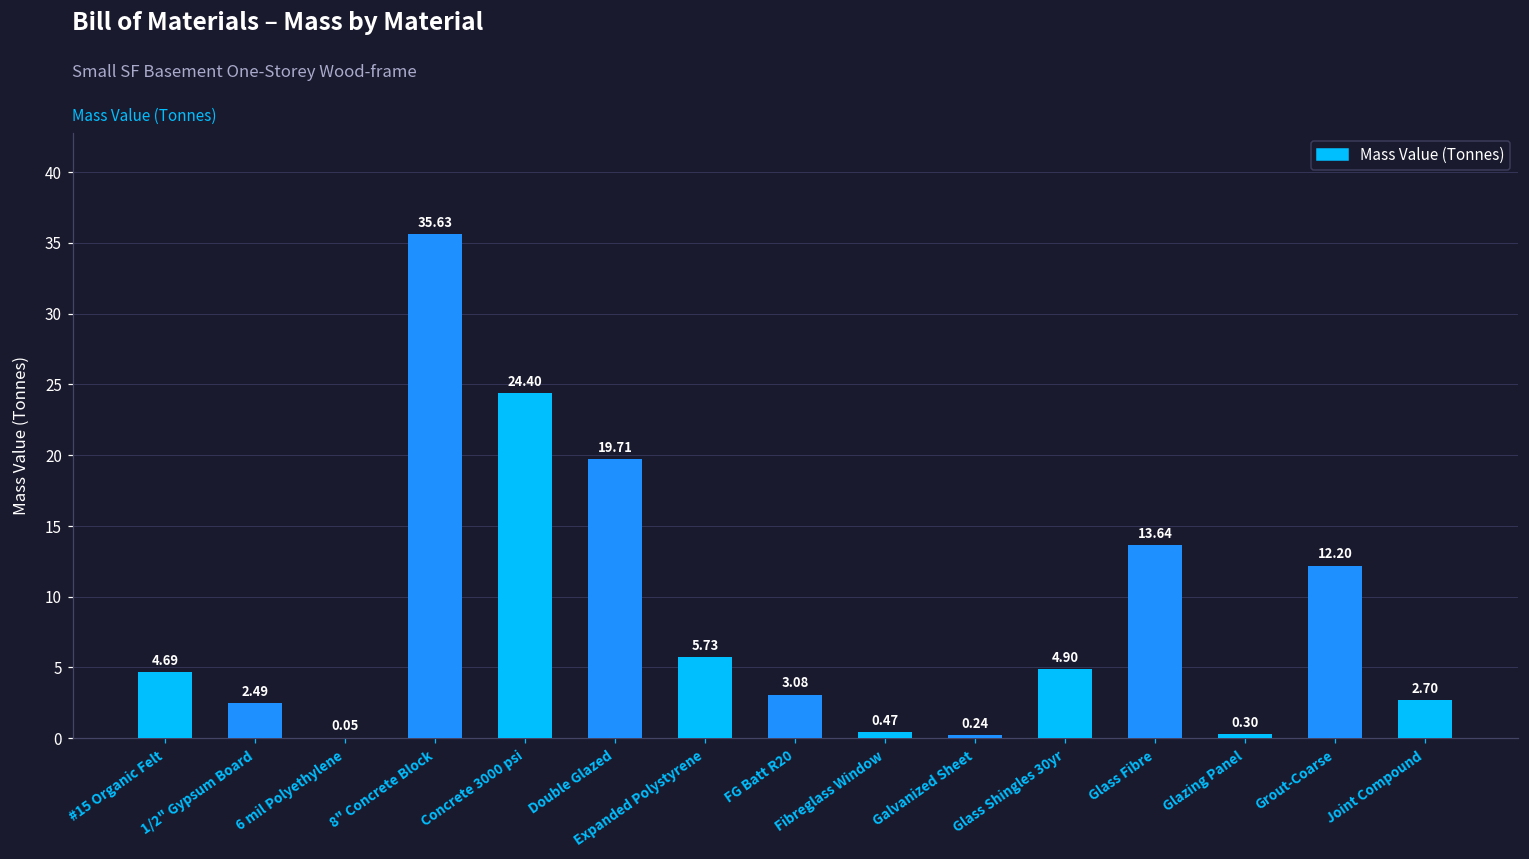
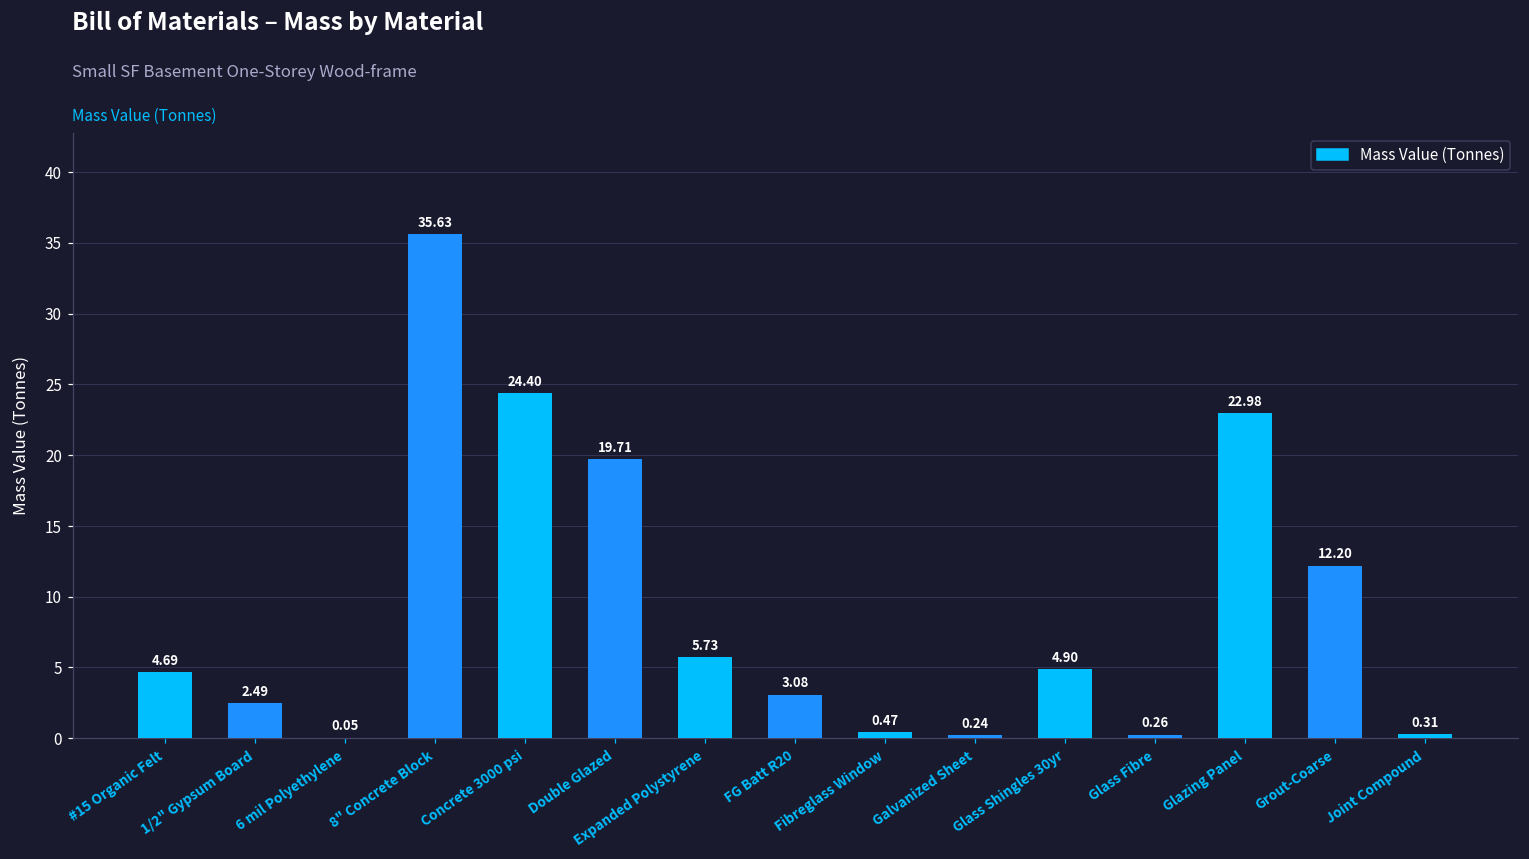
  {
    "#15 Organic Felt": 4.69,
    "1/2\" Gypsum Board": 2.49,
    "6 mil Polyethylene": 0.05,
    "8\" Concrete Block": 35.63,
    "Concrete 3000 psi": 24.40,
    "Double Glazed": 19.71,
    "Expanded Polystyrene": 5.73,
    "FG Batt R20": 3.08,
    "Fibreglass Window": 0.47,
    "Galvanized Sheet": 0.24,
    "Glass Shingles 30yr": 4.90,
-   "Glass Fibre": 13.64,
-   "Glazing Panel": 0.30,
+   "Glass Fibre": 0.26,
+   "Glazing Panel": 22.98,
    "Grout-Coarse": 12.20,
-   "Joint Compound": 2.70
+   "Joint Compound": 0.31
  }
